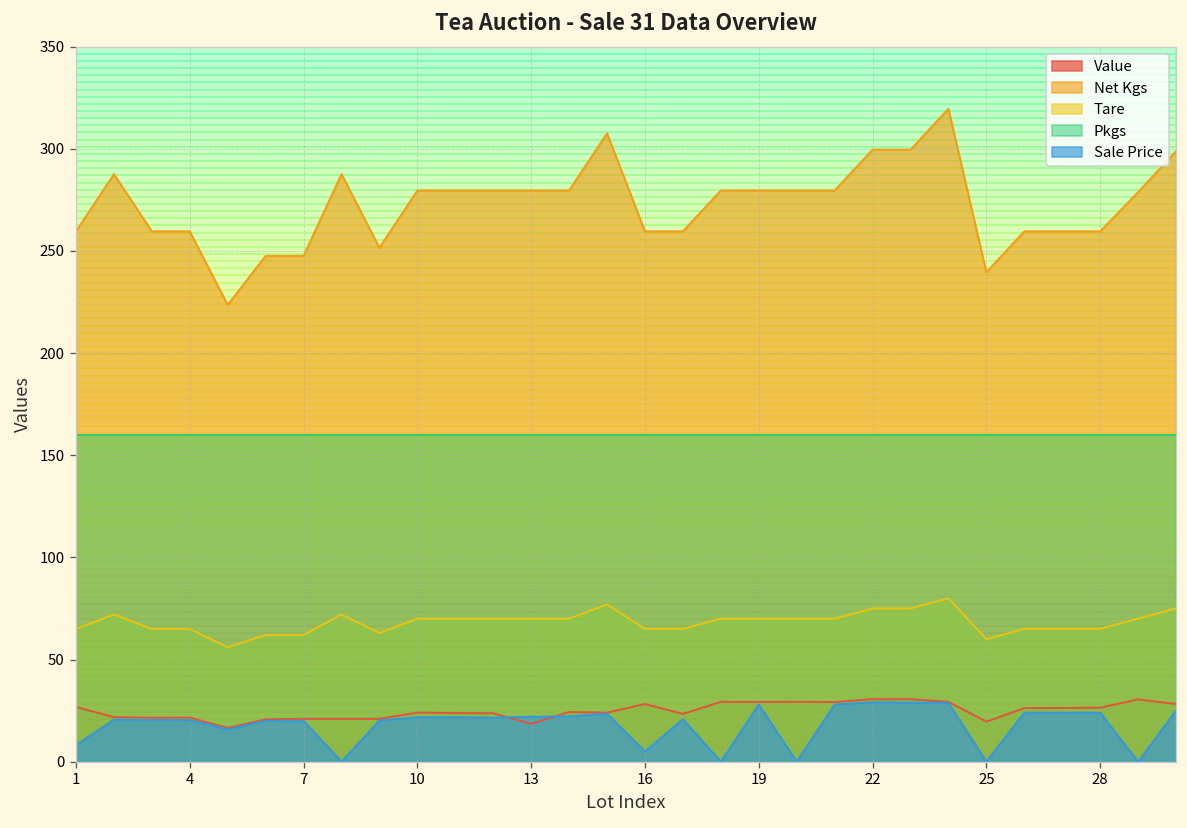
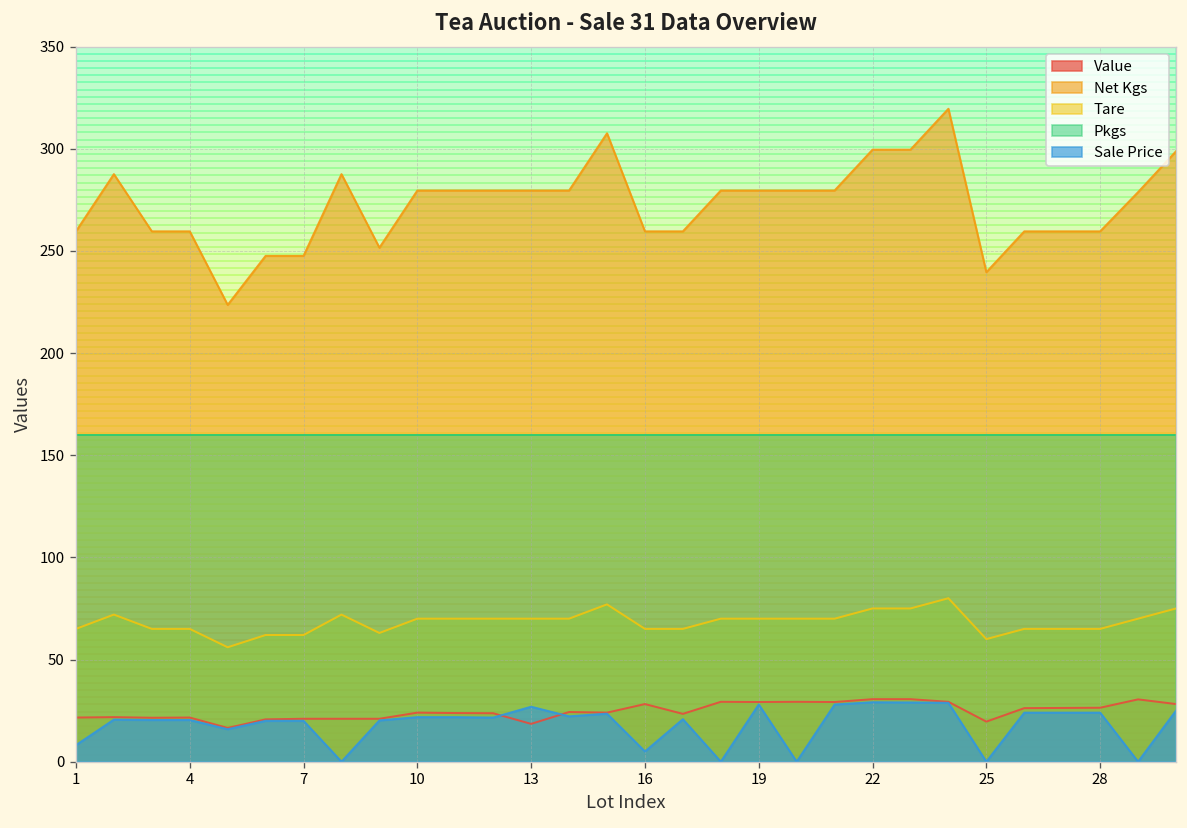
  {
    "Value": {
-     "1": 27,
+     "1": 22,
      "10": 24,
      "13": 19,
      "16": 28,
      "22": 31,
      "25": 20,
      "28": 26
    },
    "Pkgs": {
      "1": 160,
      "4": 160,
      "7": 160,
      "10": 160,
      "13": 160,
      "16": 160,
      "19": 160,
      "22": 160,
      "25": 160,
      "28": 160
    },
    "Sale Price": {
      "1": 8,
      "10": 22,
-     "13": 22,
+     "13": 27,
      "16": 5,
      "22": 29,
      "25": 0,
      "28": 24
    }
  }
